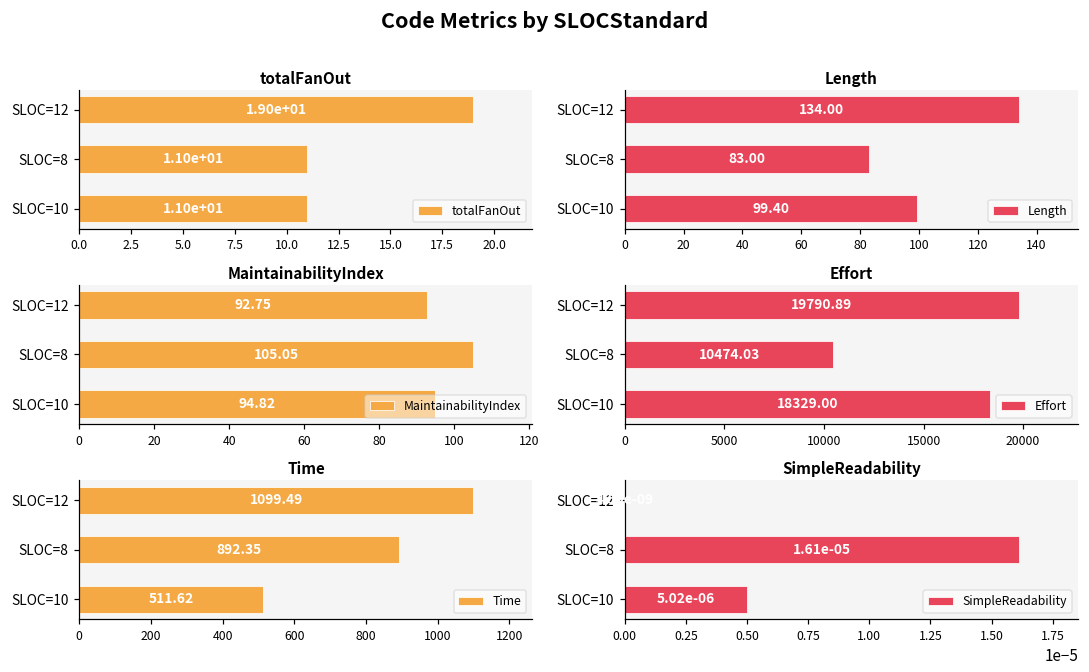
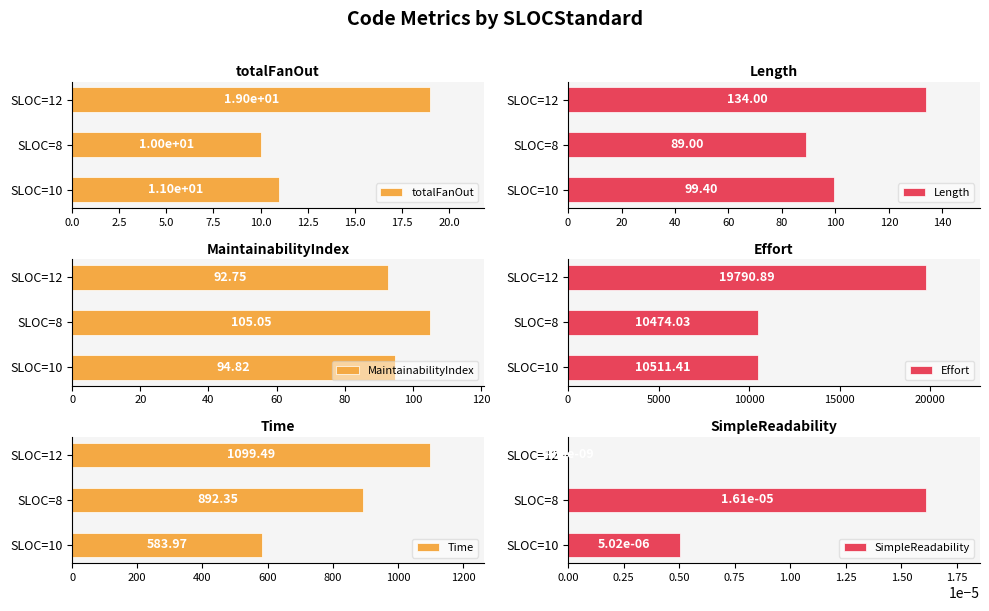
  {
    "totalFanOut": {
      "SLOC=12": "1.90e+01",
-     "SLOC=8": "1.10e+01",
+     "SLOC=8": "1.00e+01",
      "SLOC=10": "1.10e+01"
    },
    "Length": {
      "SLOC=12": "134.00",
-     "SLOC=8": "83.00",
+     "SLOC=8": "89.00",
      "SLOC=10": "99.40"
    },
    "MaintainabilityIndex": {
      "SLOC=12": "92.75",
      "SLOC=8": "105.05"
    },
    "Effort": {
      "SLOC=12": "19790.89",
      "SLOC=8": "10474.03",
-     "SLOC=10": "18329.00"
+     "SLOC=10": "10511.41"
    },
    "Time": {
      "SLOC=12": "1099.49",
      "SLOC=8": "892.35",
-     "SLOC=10": "511.62"
+     "SLOC=10": "583.97"
    },
    "SimpleReadability": {
      "SLOC=8": "1.61e-05",
      "SLOC=10": "5.02e-06"
    }
  }
